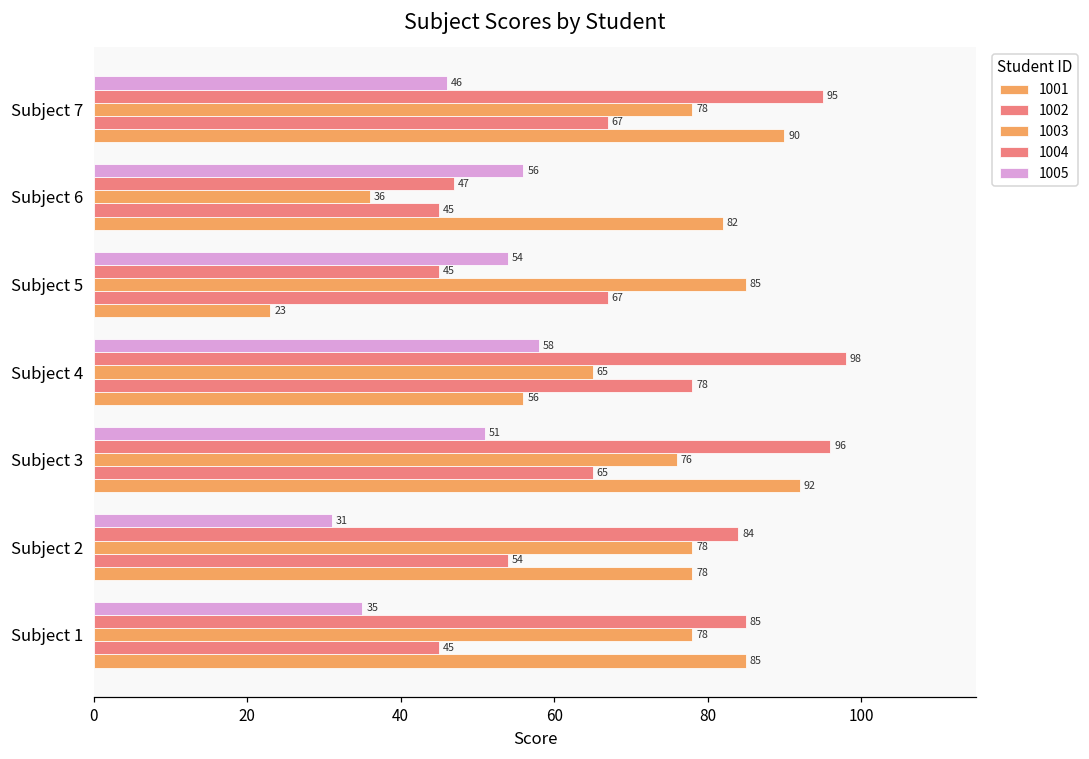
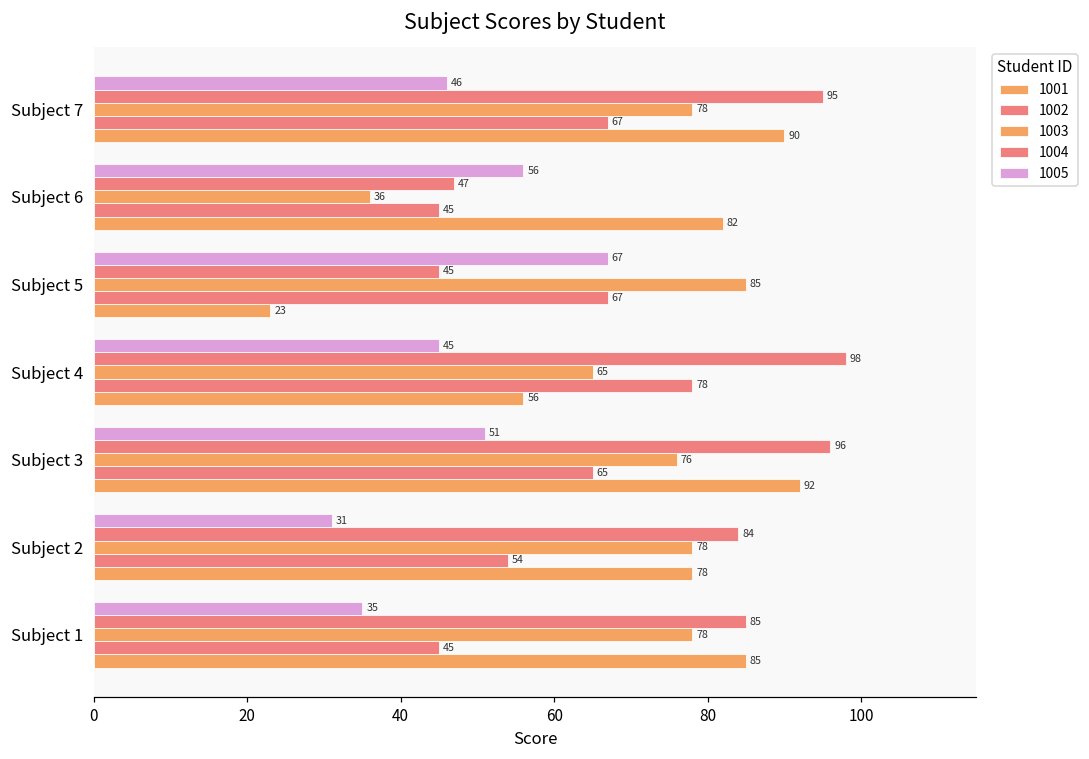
  {
    "1005": {
      "Subject 7": 46,
      "Subject 6": 56,
-     "Subject 5": 54,
-     "Subject 4": 58,
+     "Subject 5": 67,
+     "Subject 4": 45,
      "Subject 3": 51,
      "Subject 2": 31,
      "Subject 1": 35
    }
  }
